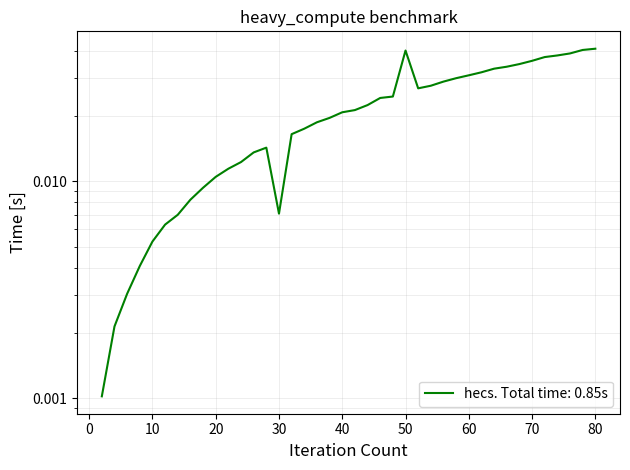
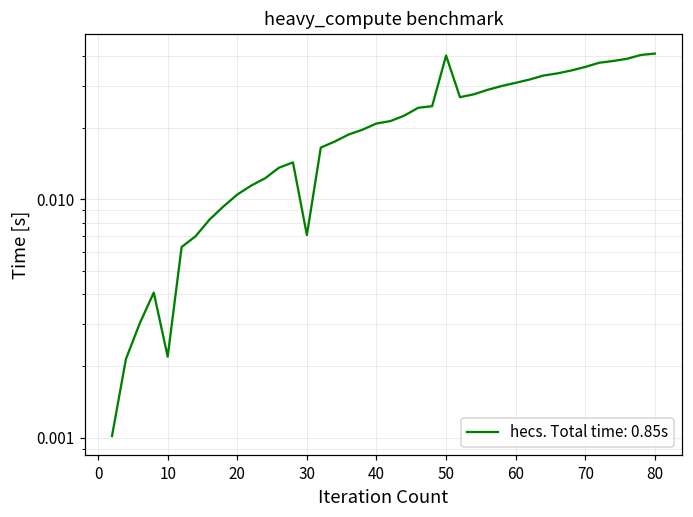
  {
-   "10": 0.0053,
+   "10": 0.0022,
    "20": 0.010,
    "30": 0.0071,
    "40": 0.021,
    "50": 0.040,
    "60": 0.031,
    "70": 0.036,
    "80": 0.041
  }
